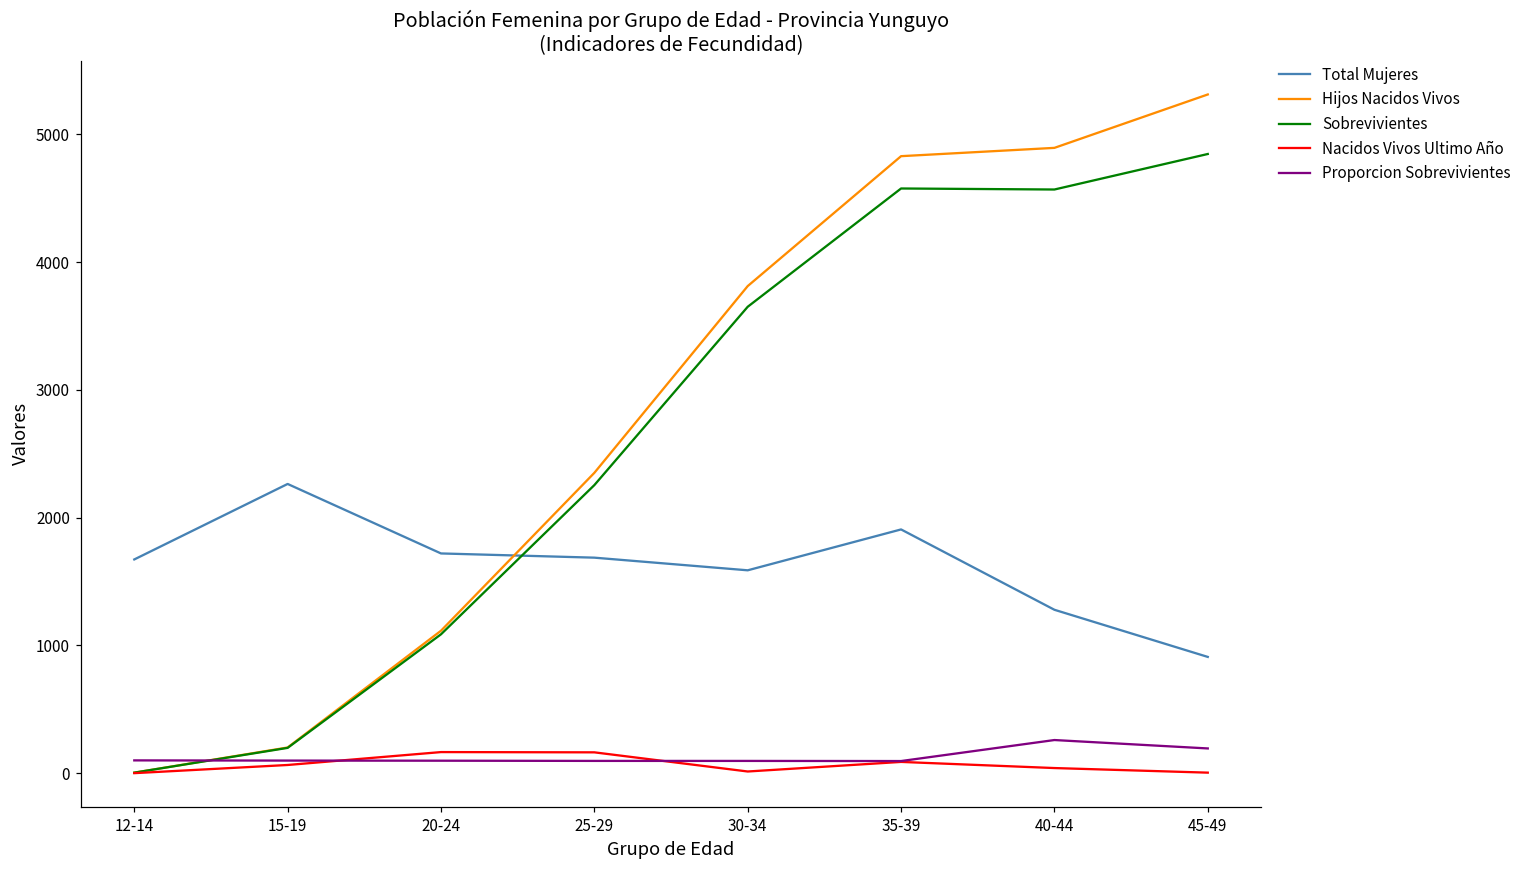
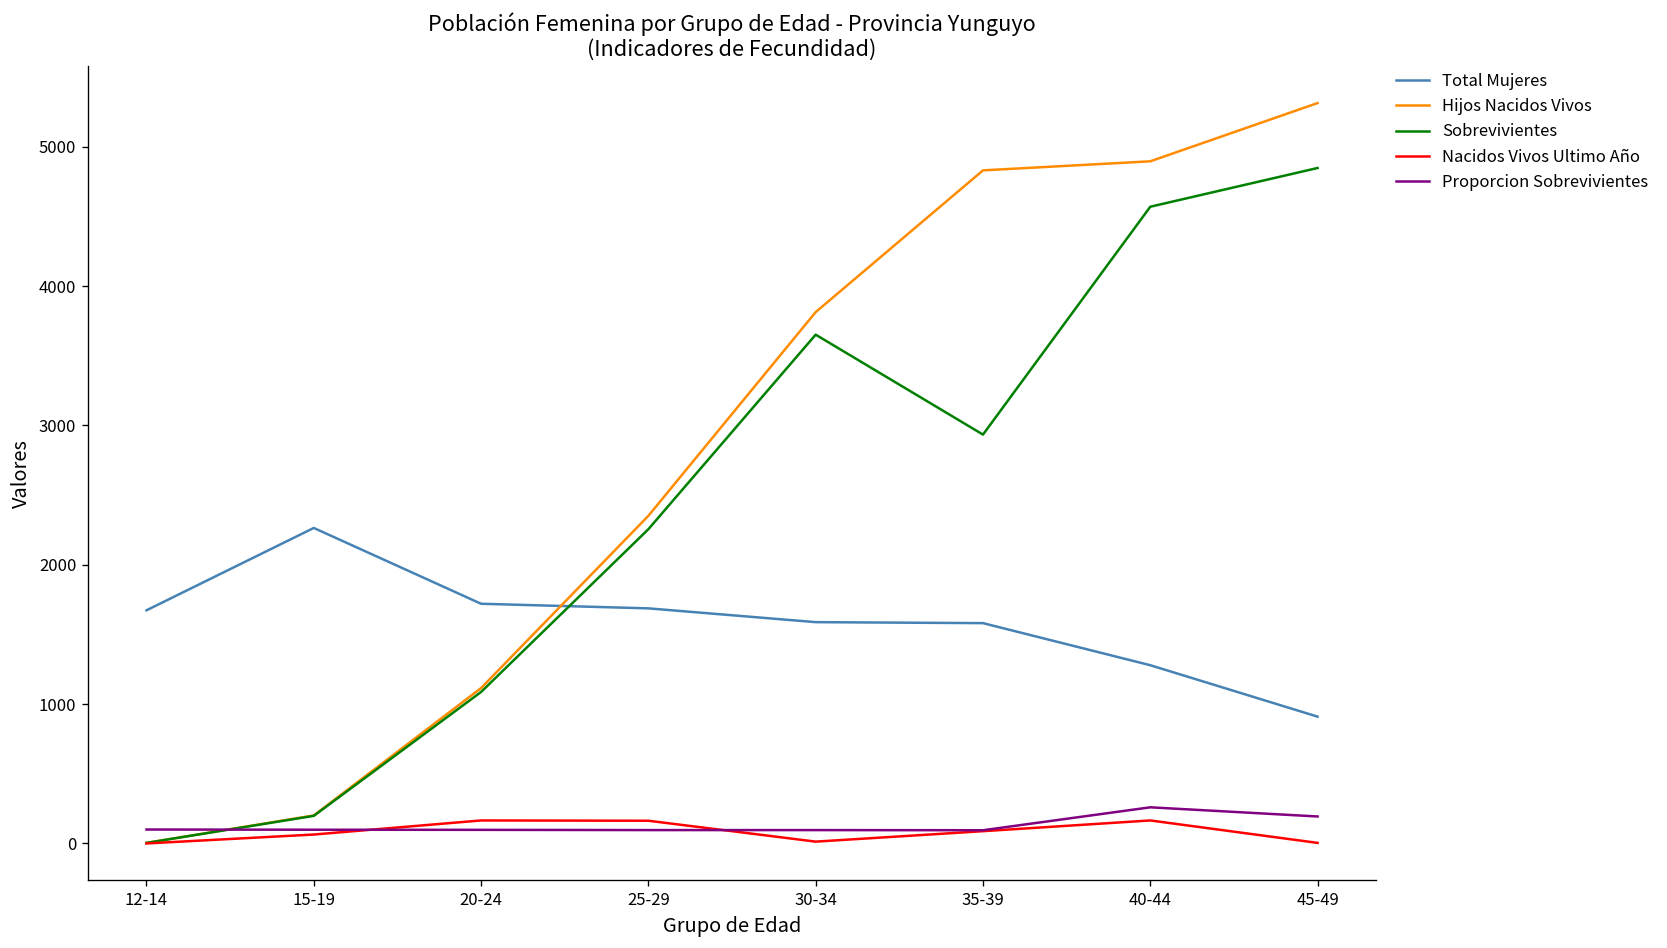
  {
    "Total Mujeres": {
      "12-14": 1670,
      "15-19": 2260,
      "20-24": 1720,
      "25-29": 1690,
      "30-34": 1590,
-     "35-39": 1910,
+     "35-39": 1580,
      "40-44": 1280,
      "45-49": 910
    },
    "Hijos Nacidos Vivos": {
      "20-24": 1120,
      "25-29": 2350,
      "30-34": 3810,
      "35-39": 4830,
      "40-44": 4900,
      "45-49": 5310
    },
    "Sobrevivientes": {
      "20-24": 1090,
      "25-29": 2260,
      "30-34": 3650,
-     "35-39": 4580,
+     "35-39": 2930,
      "40-44": 4570,
      "45-49": 4850
    },
    "Nacidos Vivos Ultimo Año": {
      "15-19": 60,
      "20-24": 170,
      "25-29": 160,
      "30-34": 10,
-     "40-44": 40,
+     "40-44": 170,
      "45-49": 0
    },
    "Proporcion Sobrevivientes": {
      "12-14": 100,
      "15-19": 100,
      "20-24": 100,
      "25-29": 100,
      "30-34": 100,
      "40-44": 260,
      "45-49": 190
    }
  }
